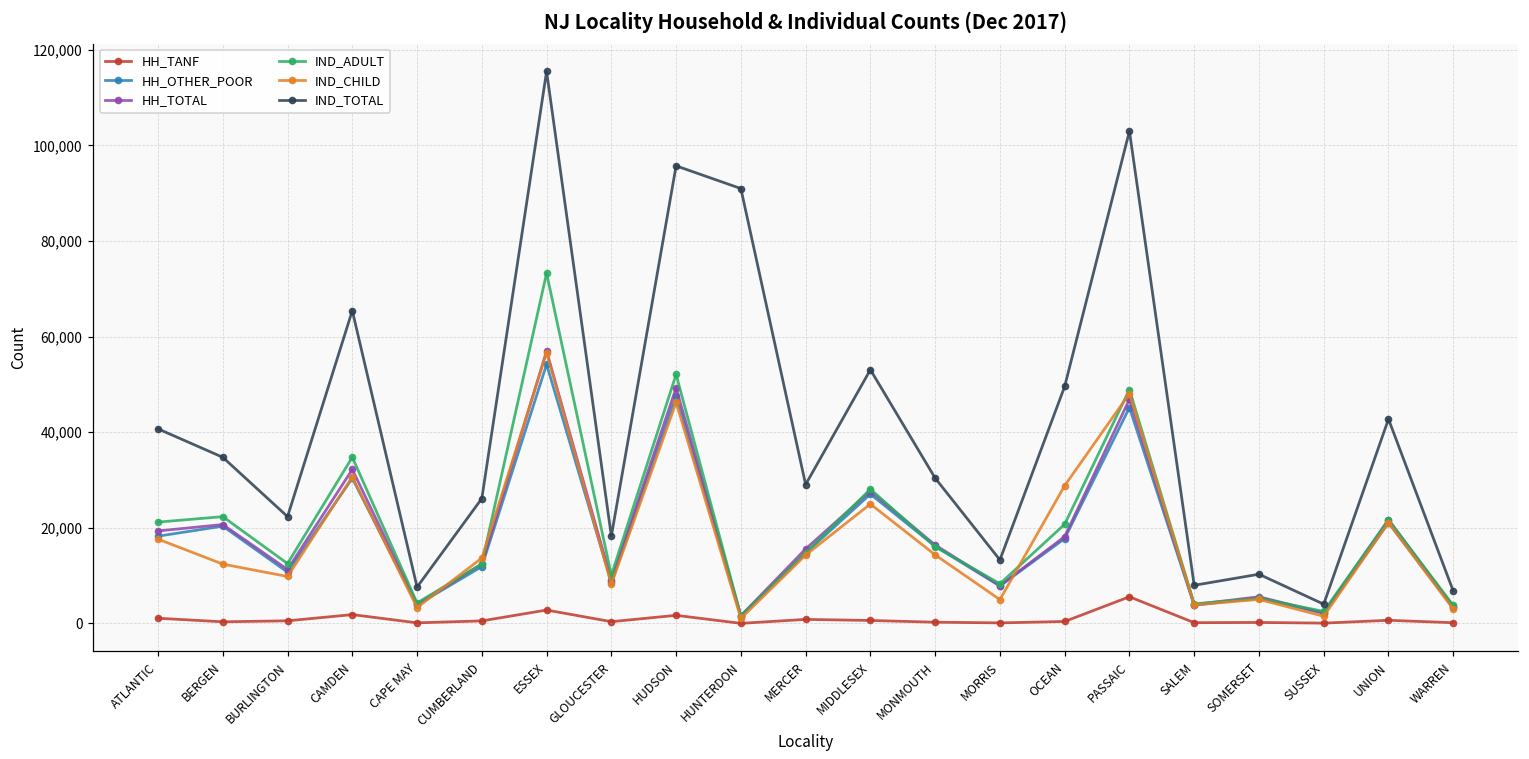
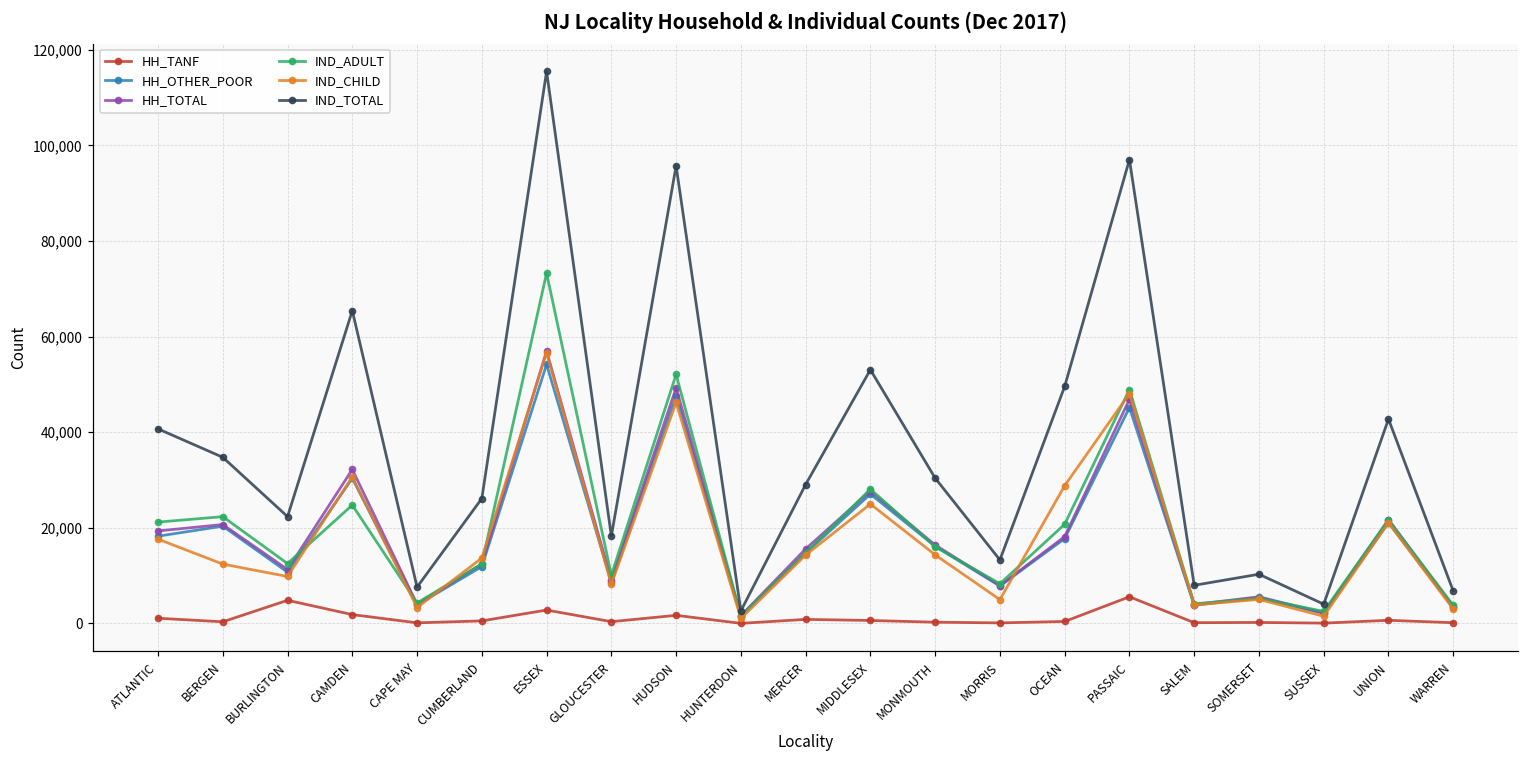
  {
    "HH_TANF": {
      "ATLANTIC": "1,000",
      "BERGEN": "0",
-     "BURLINGTON": "1,000",
+     "BURLINGTON": "5,000",
      "CAMDEN": "2,000",
      "CAPE MAY": "0",
      "CUMBERLAND": "1,000",
      "ESSEX": "3,000",
      "GLOUCESTER": "0",
      "HUDSON": "2,000",
      "HUNTERDON": "0",
      "MERCER": "1,000",
      "MIDDLESEX": "1,000",
      "MONMOUTH": "0",
      "MORRIS": "0",
      "OCEAN": "0",
      "PASSAIC": "6,000",
      "SALEM": "0",
      "SOMERSET": "0",
      "SUSSEX": "0",
      "UNION": "1,000",
      "WARREN": "0"
    },
    "HH_OTHER_POOR": {
      "ATLANTIC": "18,000",
      "ESSEX": "54,000",
      "HUDSON": "48,000",
      "MIDDLESEX": "27,000",
      "PASSAIC": "45,000"
    },
    "HH_TOTAL": {
      "ATLANTIC": "19,000",
      "CAMDEN": "32,000",
      "HUDSON": "49,000",
      "MERCER": "16,000",
      "PASSAIC": "47,000"
    },
    "IND_ADULT": {
      "ATLANTIC": "21,000",
      "BERGEN": "22,000",
      "BURLINGTON": "13,000",
-     "CAMDEN": "35,000",
+     "CAMDEN": "25,000",
      "ESSEX": "73,000",
      "GLOUCESTER": "10,000",
      "HUDSON": "52,000",
      "OCEAN": "21,000",
      "PASSAIC": "49,000"
    },
    "IND_CHILD": {
      "ATLANTIC": "18,000",
      "BERGEN": "12,000",
      "BURLINGTON": "10,000",
      "CUMBERLAND": "14,000",
      "HUDSON": "46,000",
      "MIDDLESEX": "25,000",
      "MONMOUTH": "14,000",
      "MORRIS": "5,000",
      "OCEAN": "29,000",
      "PASSAIC": "48,000",
      "SUSSEX": "2,000"
    },
    "IND_TOTAL": {
      "ATLANTIC": "41,000",
      "BERGEN": "35,000",
      "BURLINGTON": "22,000",
      "CAMDEN": "65,000",
      "CAPE MAY": "8,000",
      "CUMBERLAND": "26,000",
      "ESSEX": "115,000",
      "GLOUCESTER": "18,000",
      "HUDSON": "96,000",
-     "HUNTERDON": "91,000",
+     "HUNTERDON": "3,000",
      "MERCER": "29,000",
      "MIDDLESEX": "53,000",
      "MONMOUTH": "30,000",
      "MORRIS": "13,000",
      "OCEAN": "50,000",
-     "PASSAIC": "103,000",
+     "PASSAIC": "97,000",
      "SALEM": "8,000",
      "SOMERSET": "10,000",
      "SUSSEX": "4,000",
      "UNION": "43,000",
      "WARREN": "7,000"
    }
  }
